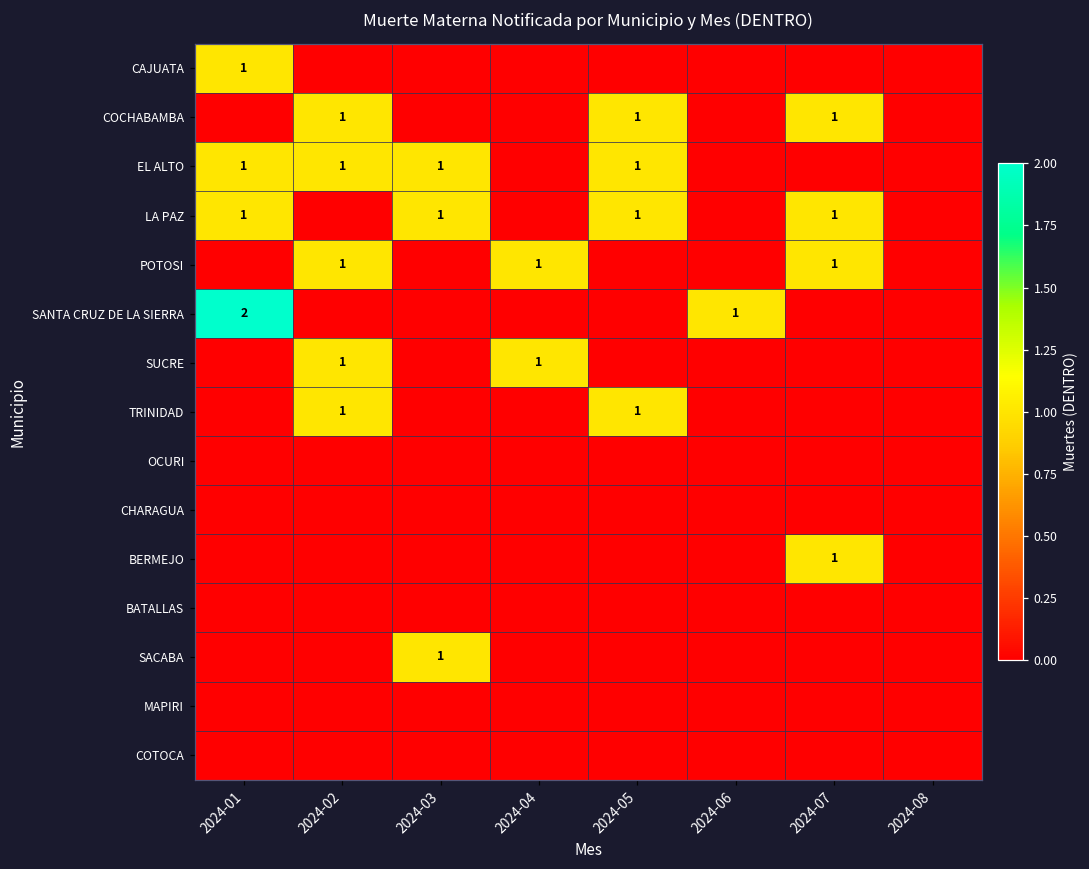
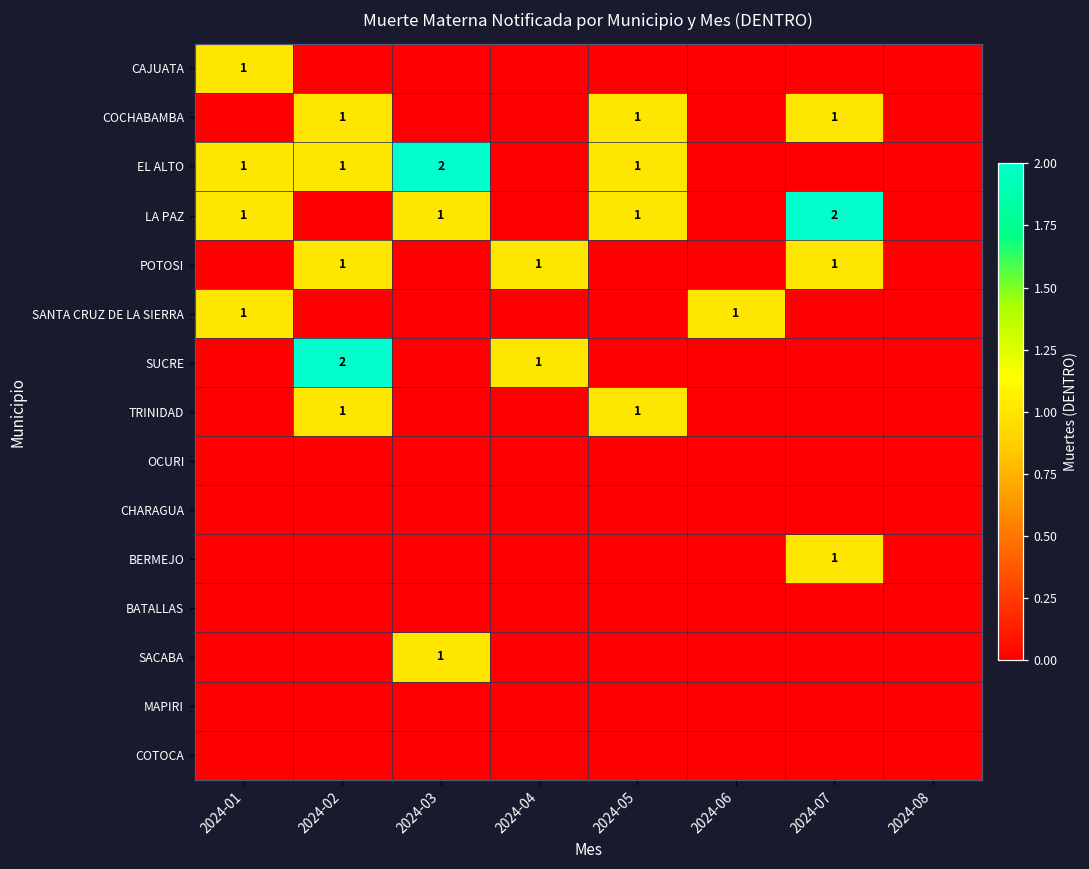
  {
    "CAJUATA": {
      "2024-01": 1
    },
    "COCHABAMBA": {
      "2024-02": 1,
      "2024-05": 1,
      "2024-07": 1
    },
    "EL ALTO": {
      "2024-01": 1,
      "2024-02": 1,
-     "2024-03": 1,
+     "2024-03": 2,
      "2024-05": 1
    },
    "LA PAZ": {
      "2024-01": 1,
      "2024-03": 1,
      "2024-05": 1,
-     "2024-07": 1
+     "2024-07": 2
    },
    "POTOSI": {
      "2024-02": 1,
      "2024-04": 1,
      "2024-07": 1
    },
    "SANTA CRUZ DE LA SIERRA": {
-     "2024-01": 2,
+     "2024-01": 1,
      "2024-06": 1
    },
    "SUCRE": {
-     "2024-02": 1,
+     "2024-02": 2,
      "2024-04": 1
    },
    "TRINIDAD": {
      "2024-02": 1,
      "2024-05": 1
    },
    "BERMEJO": {
      "2024-07": 1
    },
    "SACABA": {
      "2024-03": 1
    }
  }
